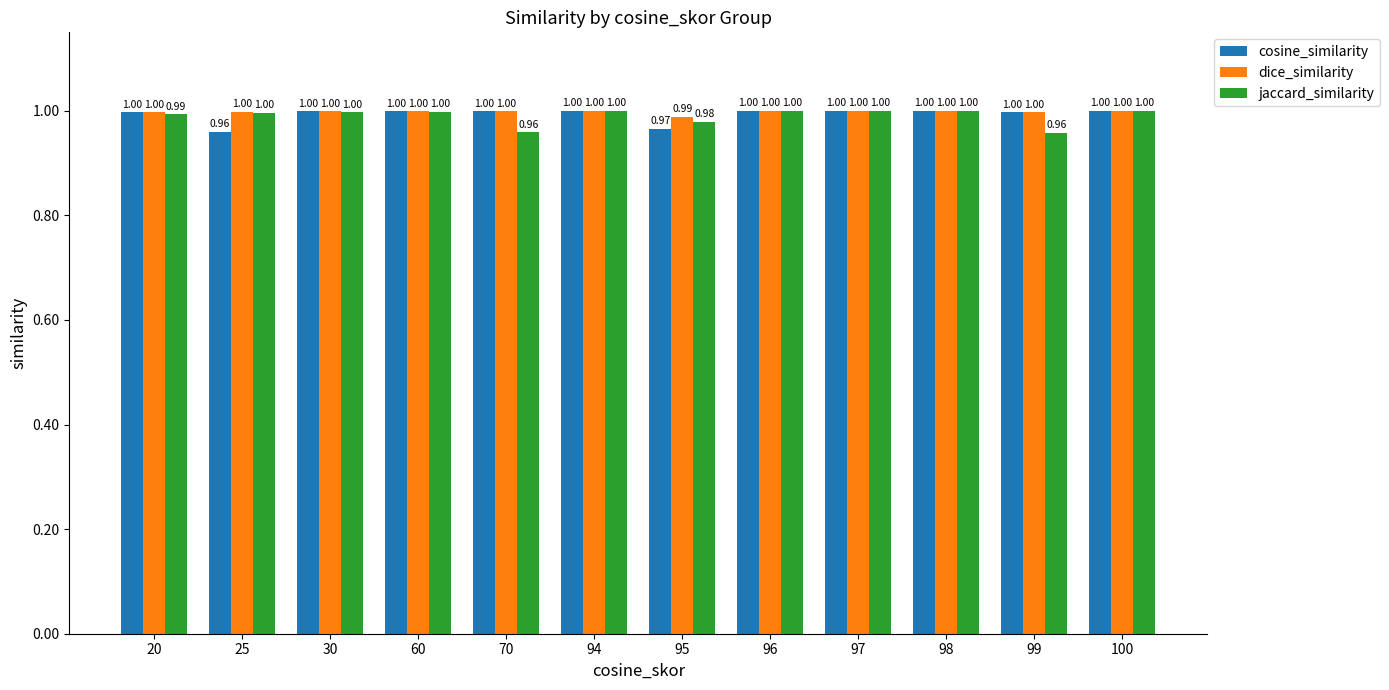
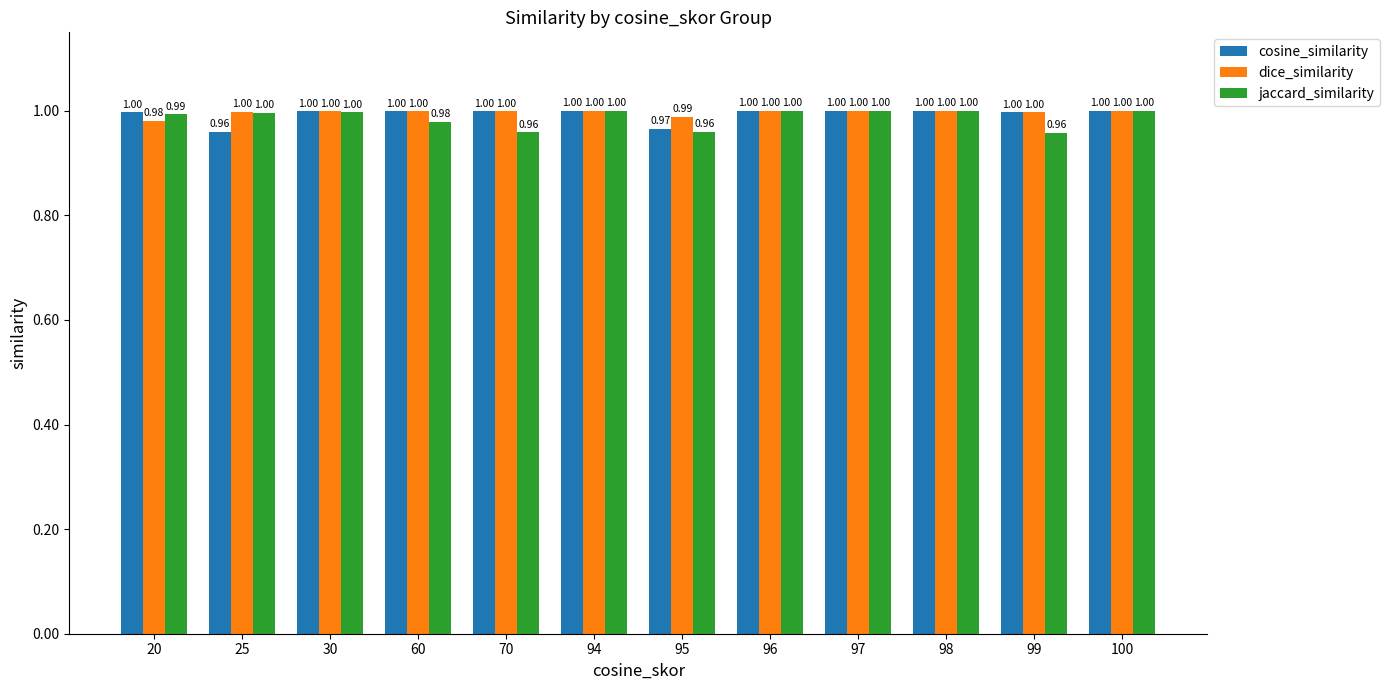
  {
    "cosine_similarity": {
      "20": 1.00,
      "25": 0.96,
      "30": 1.00,
      "60": 1.00,
      "70": 1.00,
      "94": 1.00,
      "95": 0.97,
      "96": 1.00,
      "97": 1.00,
      "98": 1.00,
      "99": 1.00,
      "100": 1.00
    },
    "dice_similarity": {
-     "20": 1.00,
+     "20": 0.98,
      "25": 1.00,
      "30": 1.00,
      "60": 1.00,
      "70": 1.00,
      "94": 1.00,
      "95": 0.99,
      "96": 1.00,
      "97": 1.00,
      "98": 1.00,
      "99": 1.00,
      "100": 1.00
    },
    "jaccard_similarity": {
      "20": 0.99,
      "25": 1.00,
      "30": 1.00,
-     "60": 1.00,
+     "60": 0.98,
      "70": 0.96,
      "94": 1.00,
-     "95": 0.98,
+     "95": 0.96,
      "96": 1.00,
      "97": 1.00,
      "98": 1.00,
      "99": 0.96,
      "100": 1.00
    }
  }
